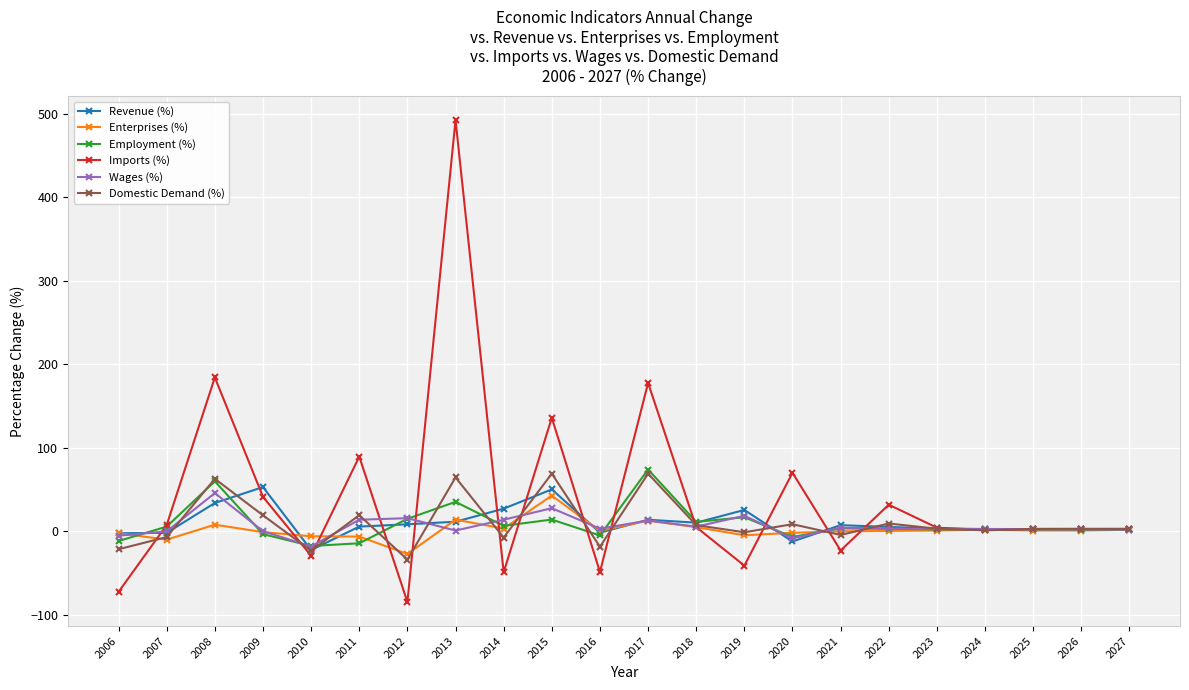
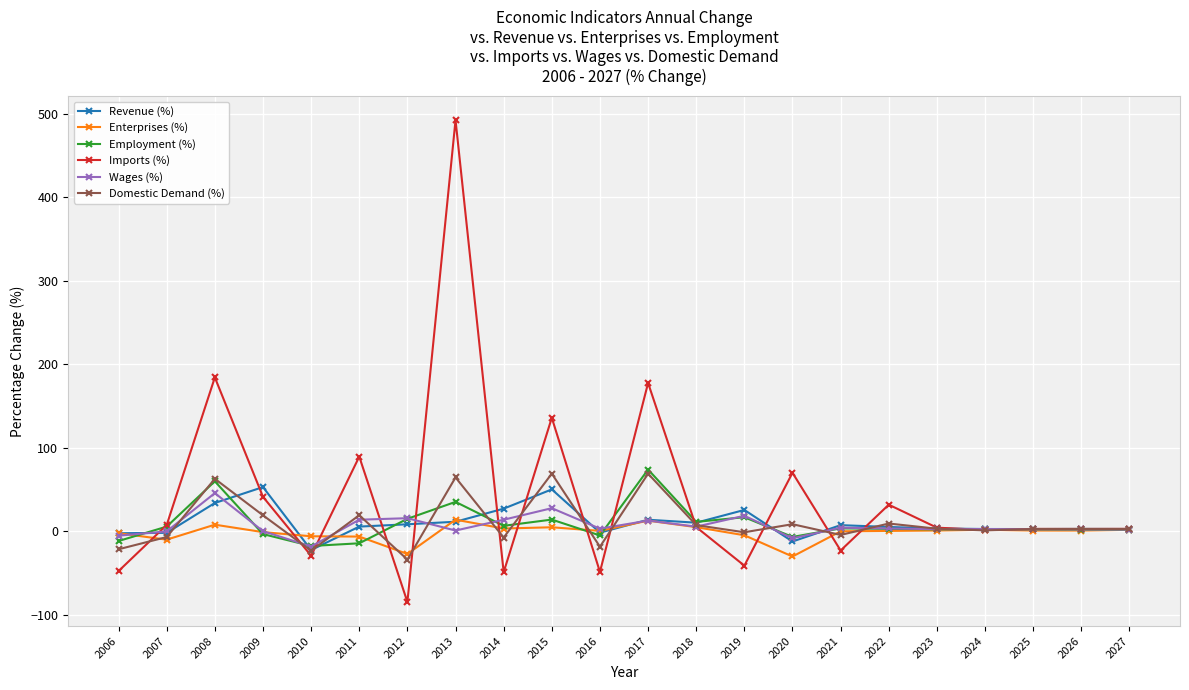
  {
    "Revenue (%)": {
      "2008": 30,
      "2009": 50,
      "2011": 10,
      "2012": 10,
      "2014": 30,
      "2015": 50,
      "2019": 30,
      "2020": -10
    },
    "Enterprises (%)": {
      "2007": -10,
      "2008": 10,
      "2010": -10,
      "2011": -10,
      "2012": -30,
      "2014": 0,
-     "2015": 40,
+     "2015": 0,
      "2019": 0,
-     "2020": 0,
+     "2020": -30,
      "2021": 0
    },
    "Employment (%)": {
      "2006": -10,
      "2011": -10,
      "2013": 40,
      "2014": 10,
      "2015": 10,
      "2016": 0,
      "2017": 70
    },
    "Imports (%)": {
-     "2006": -70,
+     "2006": -50,
      "2008": 180,
      "2009": 40,
      "2010": -30,
      "2011": 90,
      "2012": -80,
      "2013": 490,
      "2014": -50,
      "2015": 140,
      "2016": -50,
      "2017": 180,
      "2019": -40,
      "2020": 70,
      "2021": -20,
      "2022": 30
    },
    "Wages (%)": {
      "2008": 50,
      "2011": 10,
      "2013": 0,
      "2014": 10,
      "2015": 30
    },
    "Domestic Demand (%)": {
      "2006": -20,
      "2007": -10,
      "2009": 20,
      "2011": 20,
      "2012": -30,
      "2013": 60,
      "2014": -10,
      "2015": 70,
      "2016": -20,
      "2017": 70,
      "2019": 0,
      "2020": 10,
      "2021": 0,
      "2022": 10
    }
  }
